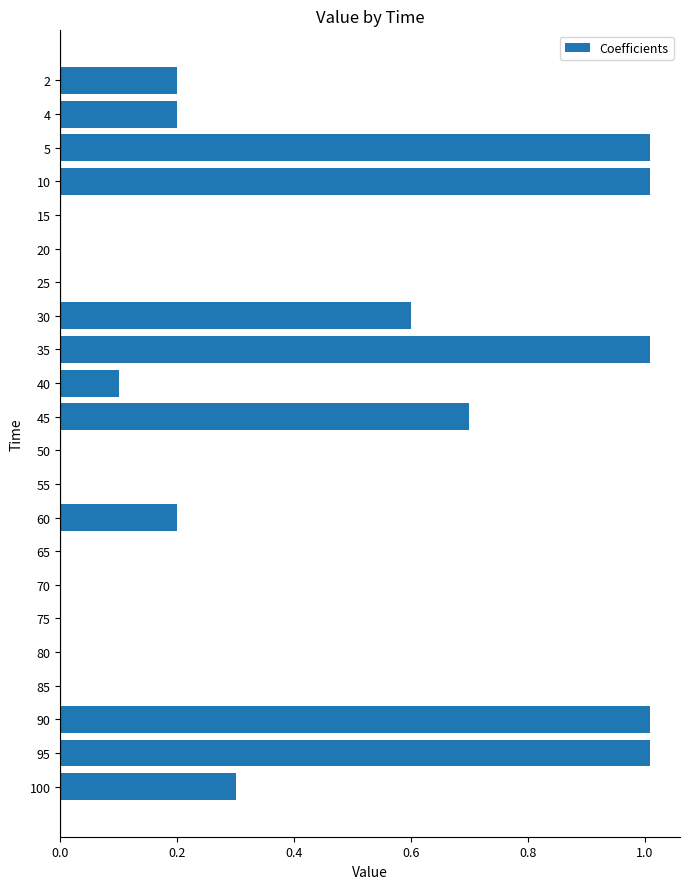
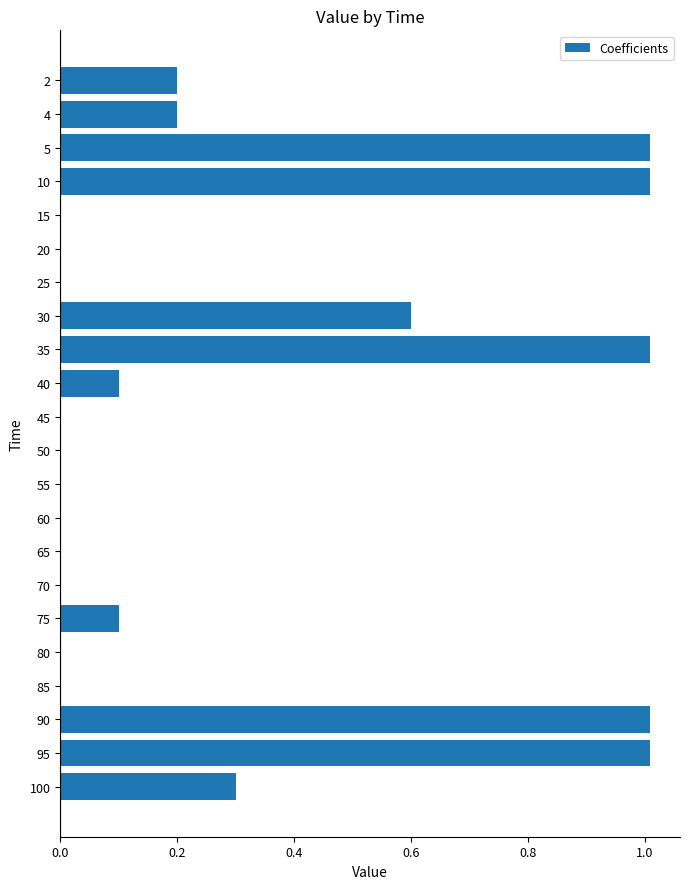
  {
    "2": 0.2,
    "4": 0.2,
    "5": 1.01,
    "10": 1.01,
    "15": 0.0,
    "20": 0.0,
    "25": 0.0,
    "30": 0.6,
    "35": 1.01,
    "40": 0.1,
-   "45": 0.7,
+   "45": 0.0,
    "50": 0.0,
    "55": 0.0,
-   "60": 0.2,
+   "60": 0.0,
    "65": 0.0,
    "70": 0.0,
-   "75": 0.0,
+   "75": 0.1,
    "80": 0.0,
    "85": 0.0,
    "90": 1.01,
    "95": 1.01,
    "100": 0.3
  }
